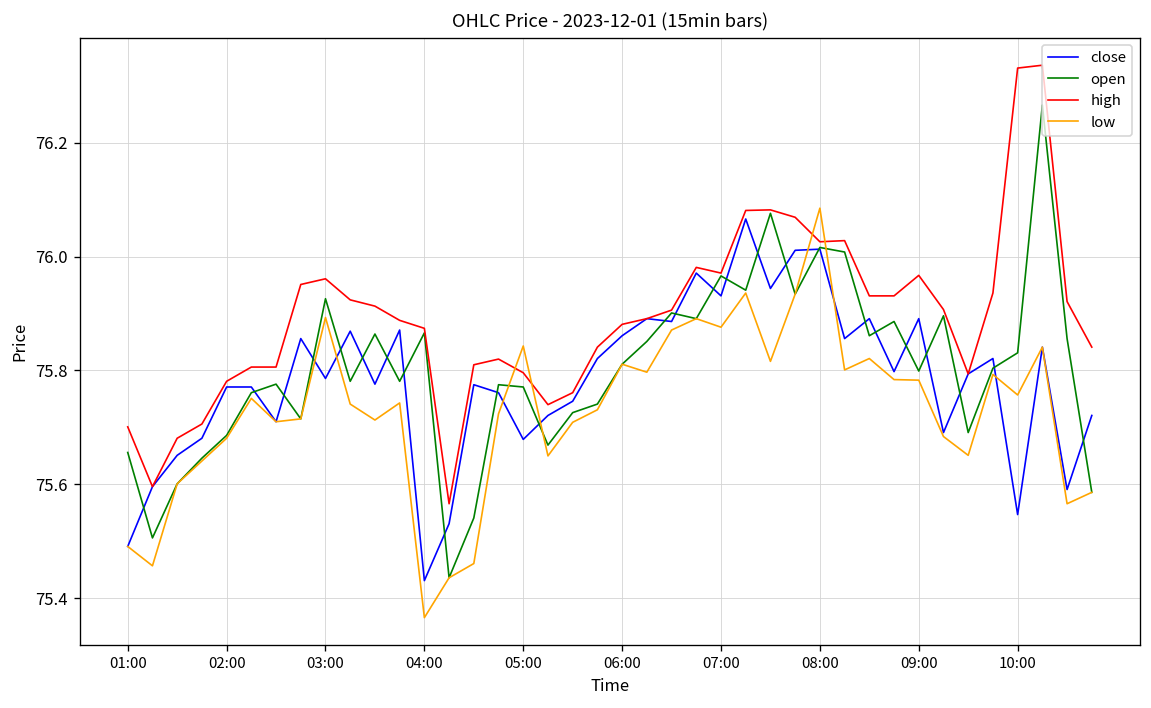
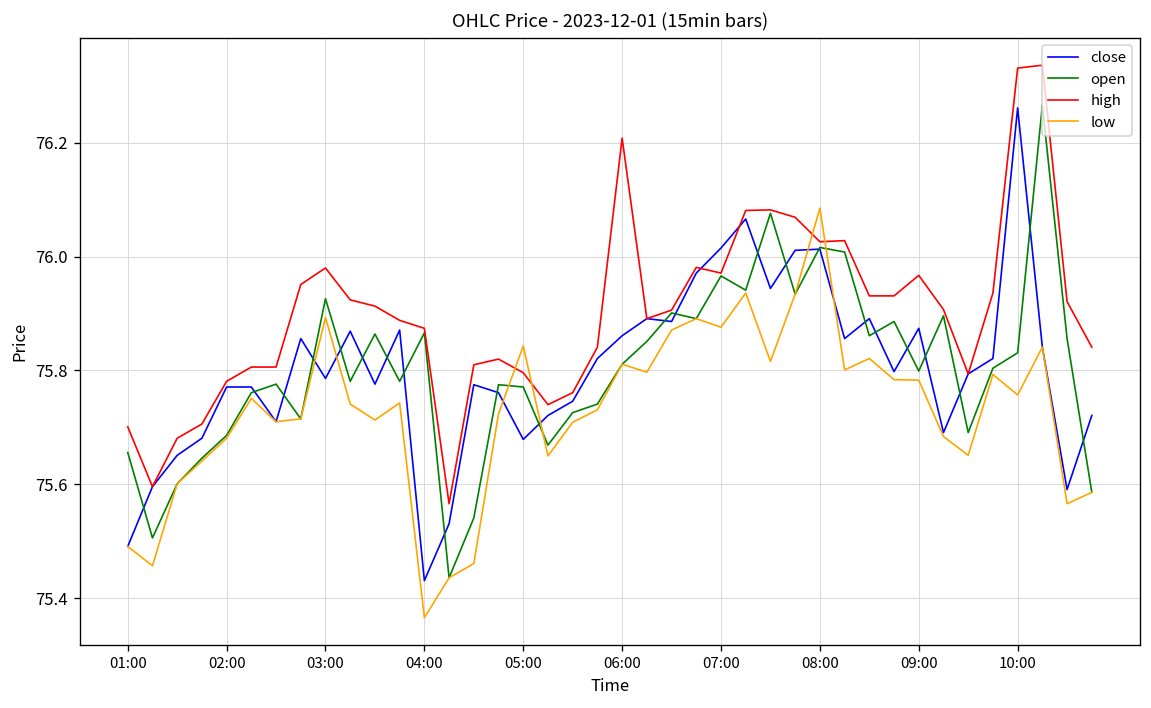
  {
    "close": {
      "02:00": 75.77,
      "03:00": 75.79,
      "04:00": 75.43,
      "05:00": 75.68,
      "06:00": 75.86,
-     "07:00": 75.93,
-     "09:00": 75.89,
-     "10:00": 75.55
+     "07:00": 76.02,
+     "09:00": 75.87,
+     "10:00": 76.26
    },
    "open": {
      "01:00": 75.66,
      "03:00": 75.93,
      "04:00": 75.87,
      "05:00": 75.77,
      "09:00": 75.80,
      "10:00": 75.83
    },
    "high": {
      "01:00": 75.70,
      "02:00": 75.78,
-     "03:00": 75.96,
+     "03:00": 75.98,
      "04:00": 75.87,
      "05:00": 75.80,
-     "06:00": 75.88,
+     "06:00": 76.21,
      "08:00": 76.03,
      "09:00": 75.97,
      "10:00": 76.33
    },
    "low": {
      "03:00": 75.89,
      "04:00": 75.37,
      "05:00": 75.84,
      "07:00": 75.88,
      "08:00": 76.09,
      "09:00": 75.78,
      "10:00": 75.76
    }
  }
